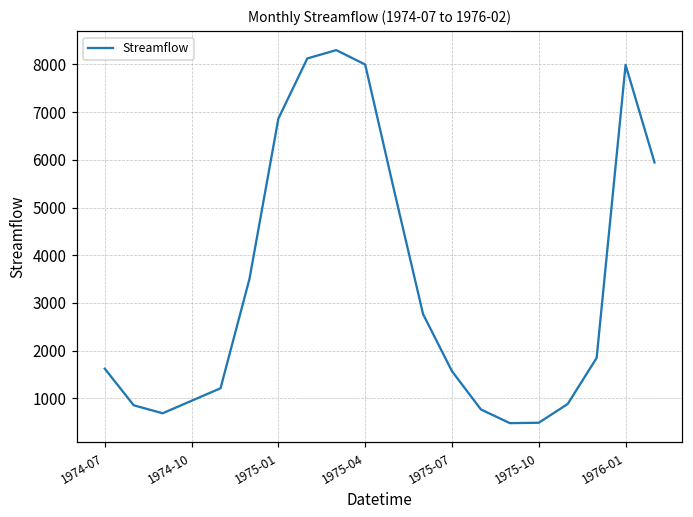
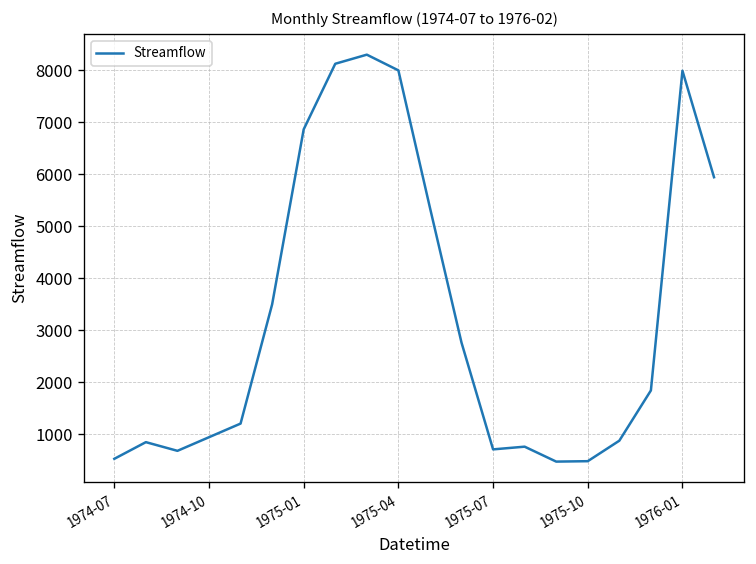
  {
-   "1974-07": 1600,
+   "1974-07": 500,
    "1974-10": 900,
    "1975-01": 6900,
    "1975-04": 8000,
-   "1975-07": 1600,
+   "1975-07": 700,
    "1975-10": 500,
    "1976-01": 8000
  }
